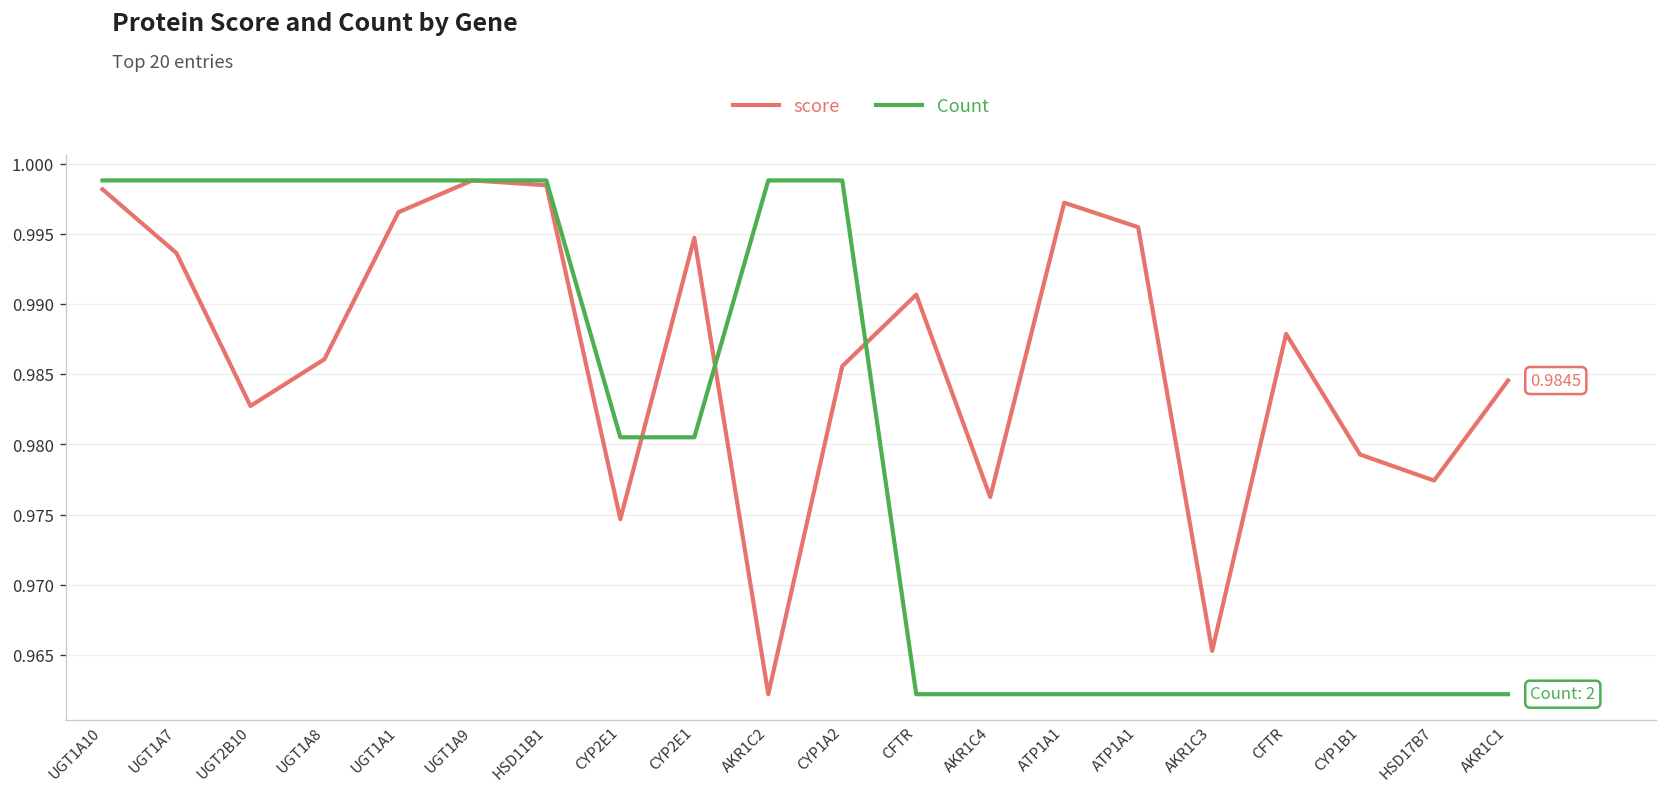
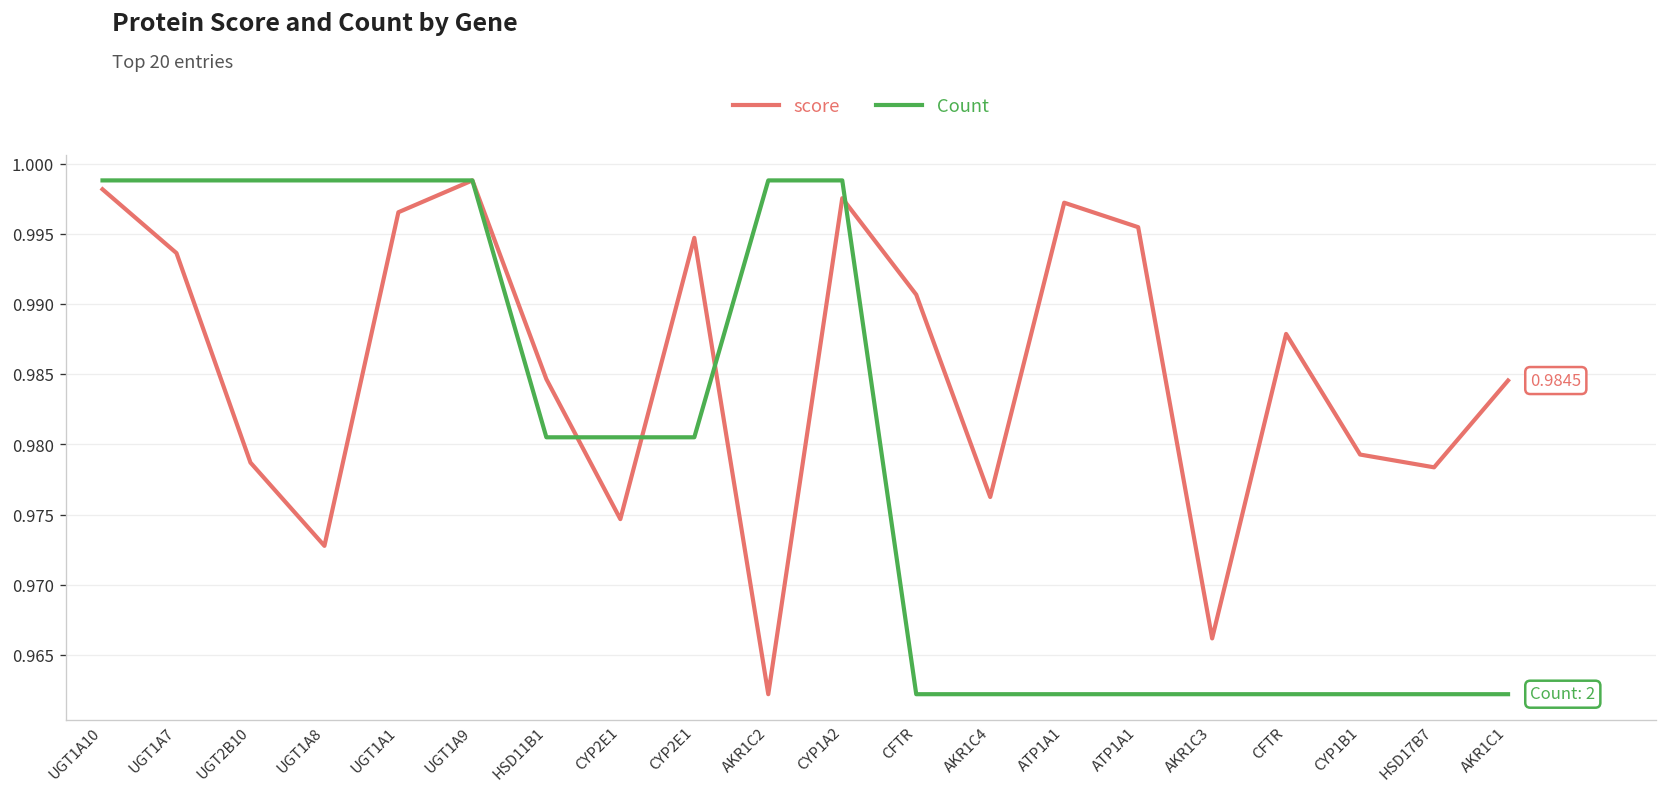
  {
    "score": {
      "UGT1A10": 0.9982,
      "UGT1A7": 0.9936,
-     "UGT2B10": 0.9827,
-     "UGT1A8": 0.9861,
+     "UGT2B10": 0.9787,
+     "UGT1A8": 0.9728,
      "UGT1A1": 0.9965,
-     "HSD11B1": 0.9985,
+     "HSD11B1": 0.9847,
      "AKR1C2": 0.9622,
-     "CYP1A2": 0.9856,
+     "CYP1A2": 0.9975,
      "AKR1C4": 0.9763,
-     "AKR1C3": 0.9653,
+     "AKR1C3": 0.9662,
      "CYP1B1": 0.9793,
-     "HSD17B7": 0.9774
+     "HSD17B7": 0.9784
    },
    "Count": {
      "UGT1A10": 0.9988,
      "UGT1A7": 0.9988,
      "UGT2B10": 0.9988,
      "UGT1A8": 0.9988,
      "UGT1A1": 0.9988,
-     "HSD11B1": 0.9988,
+     "HSD11B1": 0.9805,
      "AKR1C2": 0.9988,
      "CYP1A2": 0.9988,
      "AKR1C4": 0.9622,
      "AKR1C3": 0.9622,
      "CYP1B1": 0.9622,
      "HSD17B7": 0.9622
    }
  }
